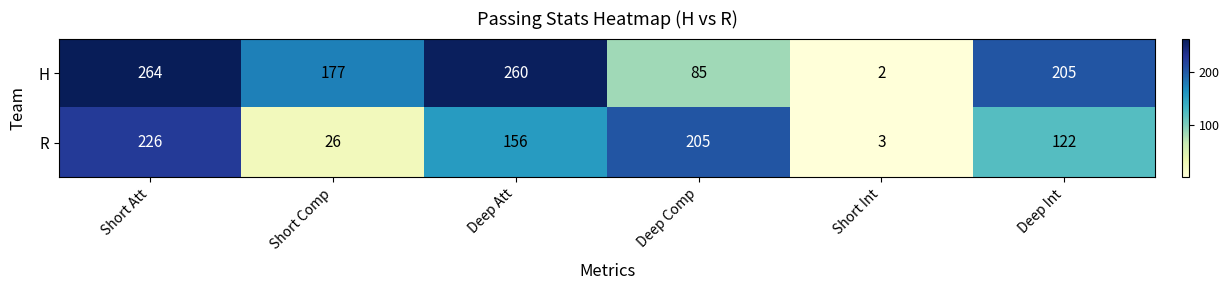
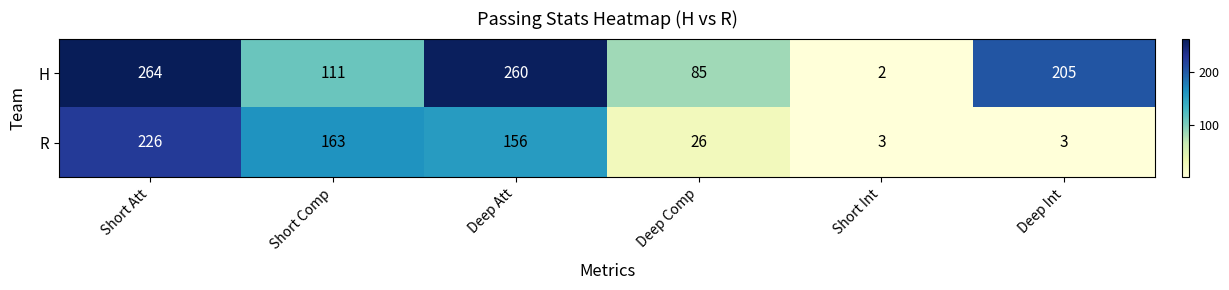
  {
    "H": {
      "Short Att": 264,
-     "Short Comp": 177,
+     "Short Comp": 111,
      "Deep Att": 260,
      "Deep Comp": 85,
      "Short Int": 2,
      "Deep Int": 205
    },
    "R": {
      "Short Att": 226,
-     "Short Comp": 26,
+     "Short Comp": 163,
      "Deep Att": 156,
-     "Deep Comp": 205,
+     "Deep Comp": 26,
      "Short Int": 3,
-     "Deep Int": 122
+     "Deep Int": 3
    }
  }
